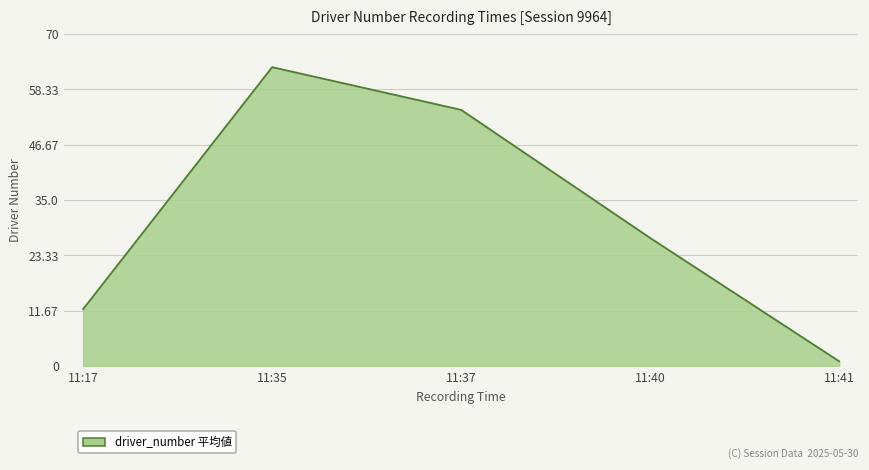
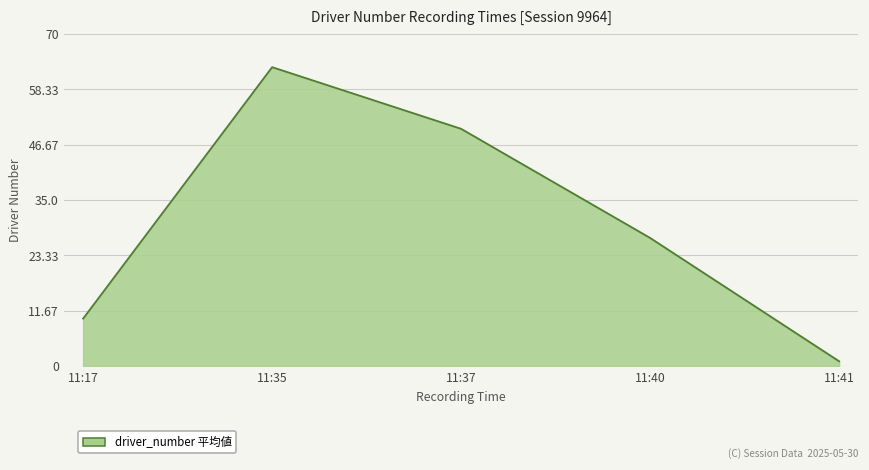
  {
-   "11:17": 12,
+   "11:17": 10,
    "11:35": 63,
-   "11:37": 54,
+   "11:37": 50,
    "11:40": 27,
    "11:41": 1
  }
